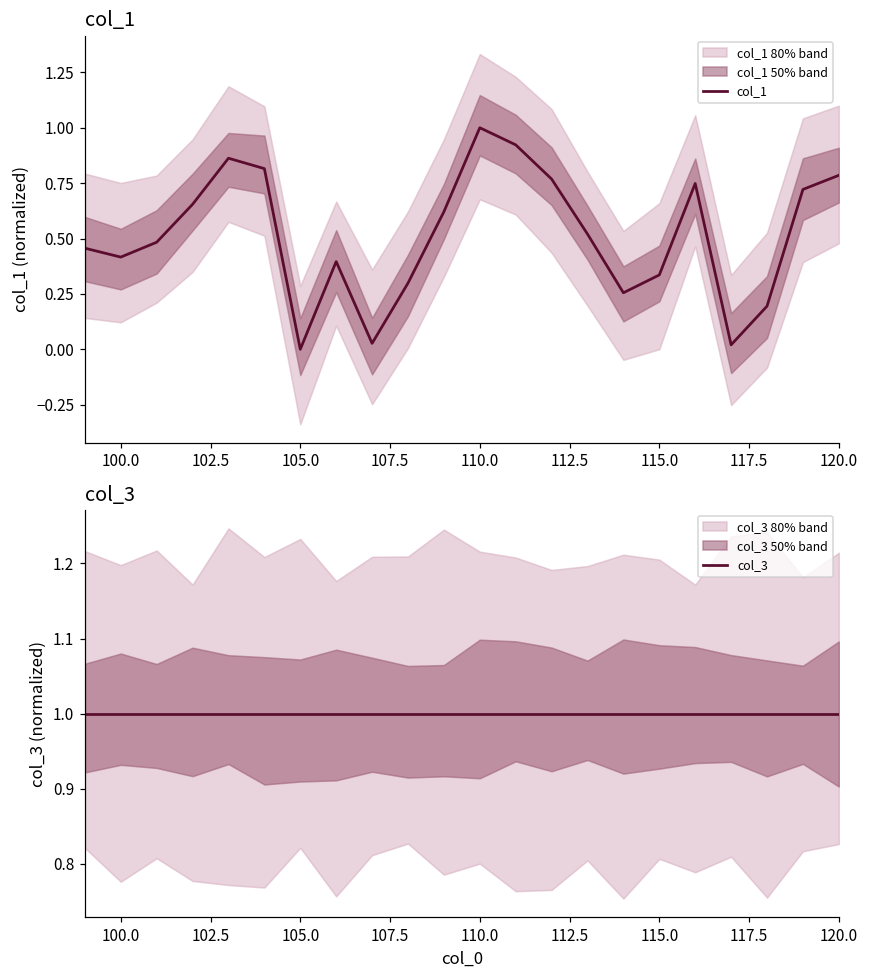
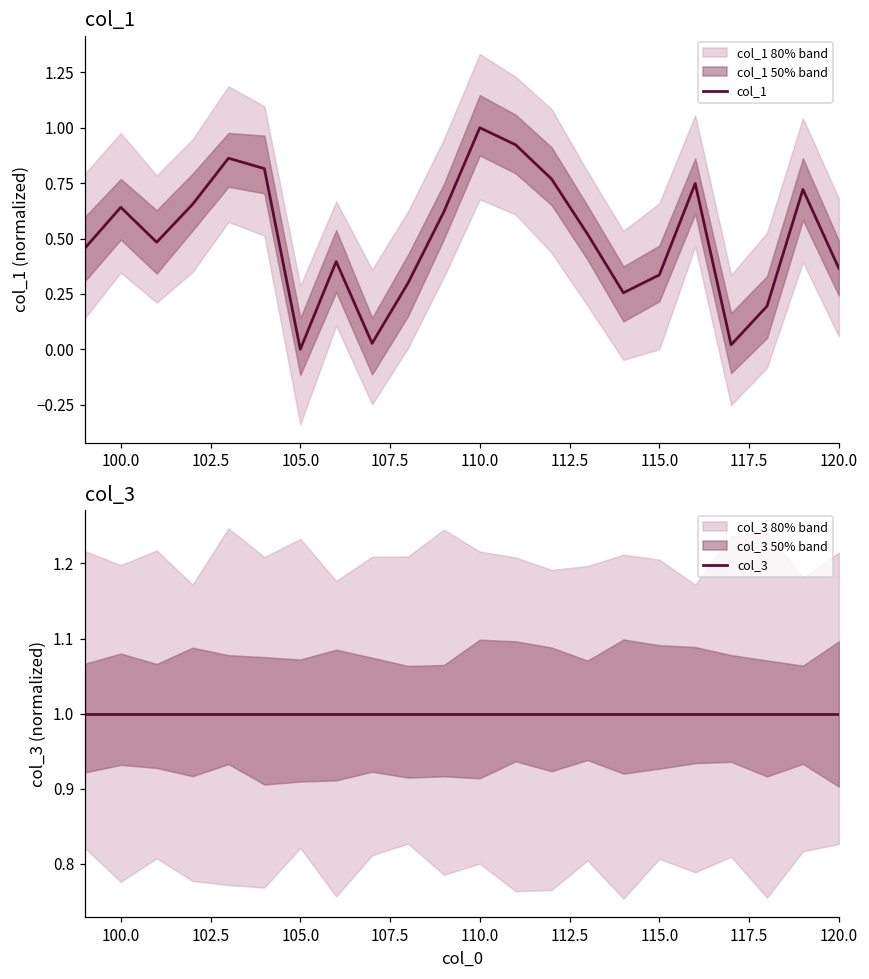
  {
    "col_1": {
      "col_1": {
-       "100.0": 0.42,
+       "100.0": 0.64,
        "105.0": 0.00,
        "110.0": 1.00,
        "115.0": 0.34,
-       "120.0": 0.79
+       "120.0": 0.37
      }
    },
    "col_3": {
      "col_3": {
        "100.0": 1.00,
        "105.0": 1.00,
        "110.0": 1.00,
        "115.0": 1.00,
        "120.0": 1.00
      }
    }
  }
